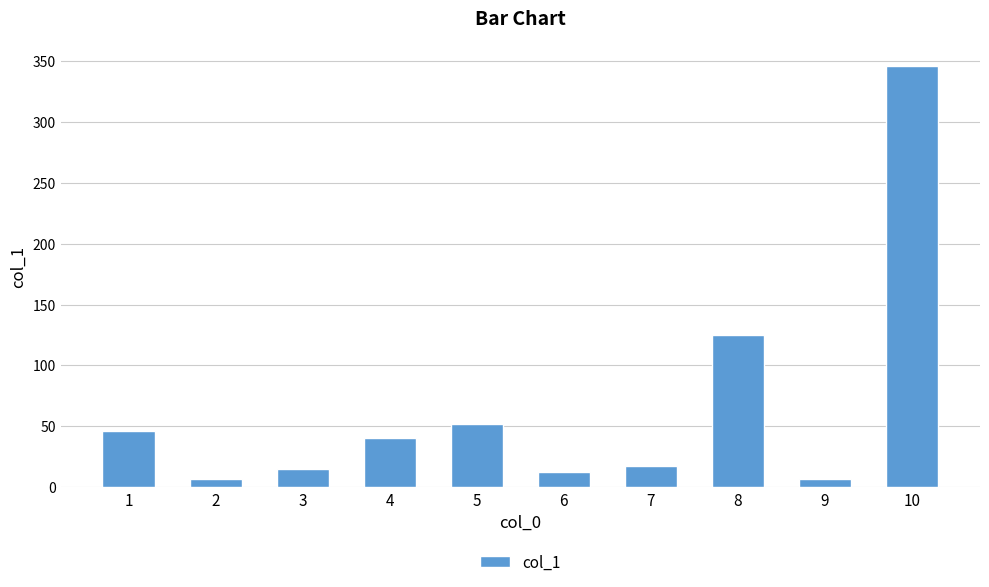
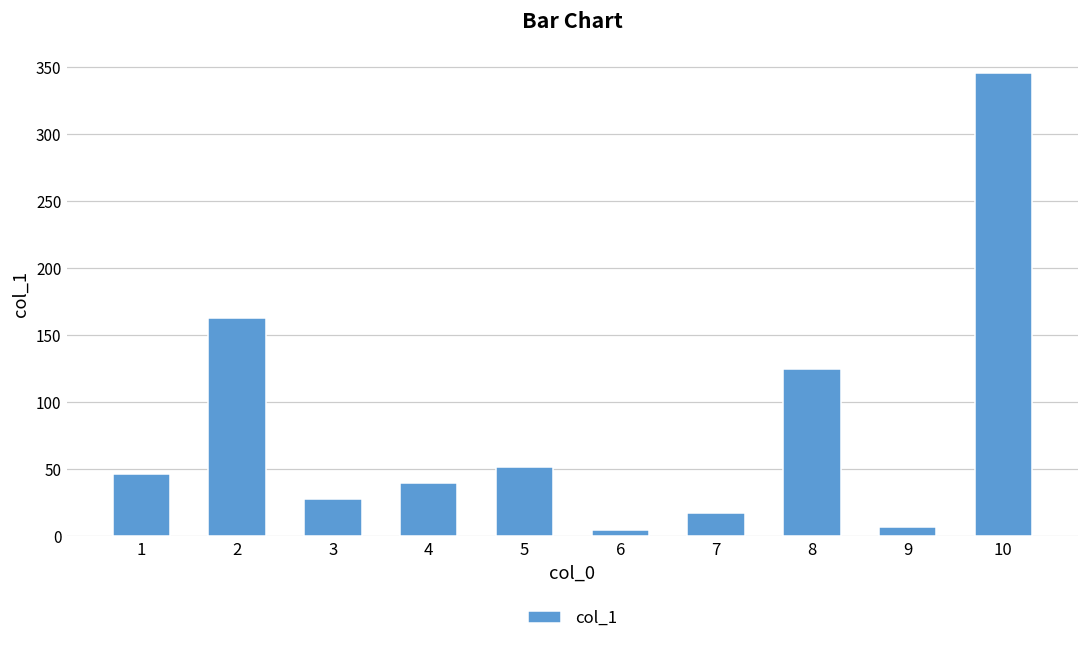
  {
    "1": 46,
-   "2": 6,
-   "3": 15,
+   "2": 163,
+   "3": 28,
    "4": 40,
    "5": 52,
-   "6": 12,
+   "6": 5,
    "7": 17,
    "8": 125,
    "9": 7,
    "10": 346
  }
